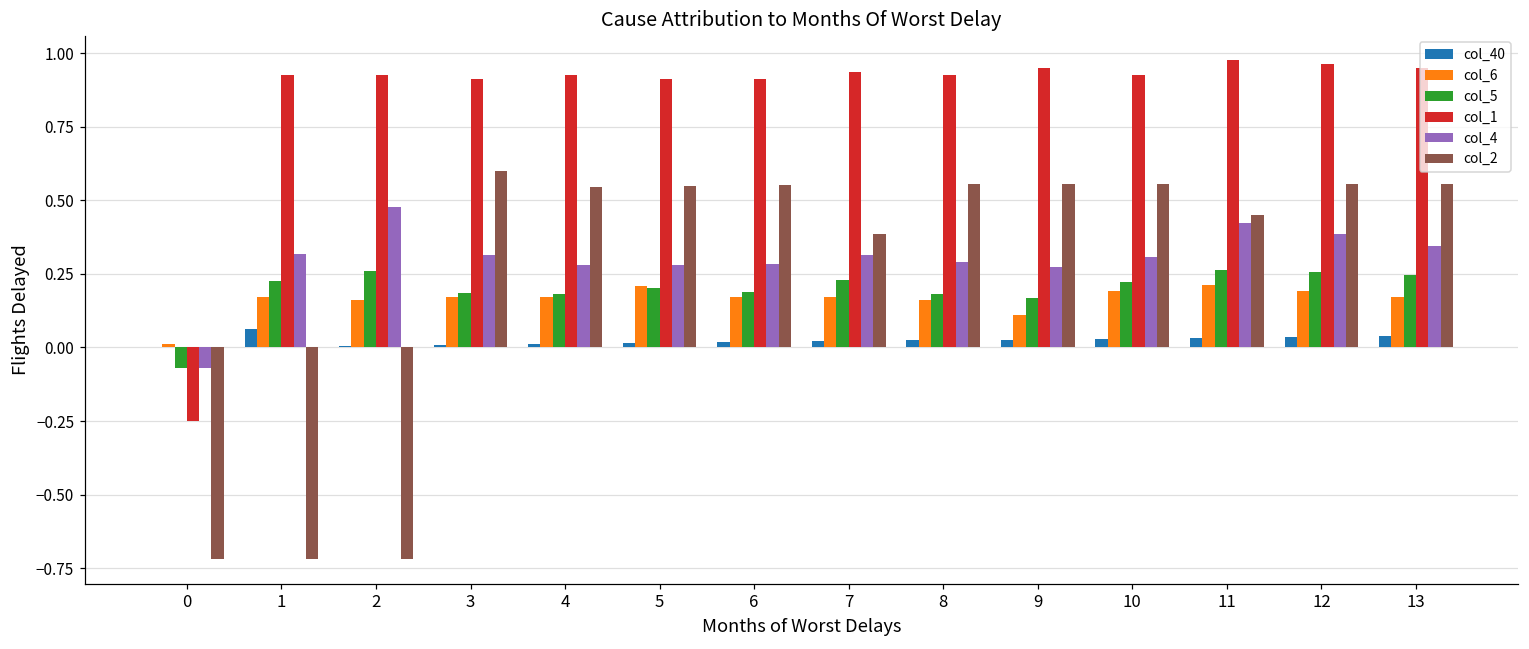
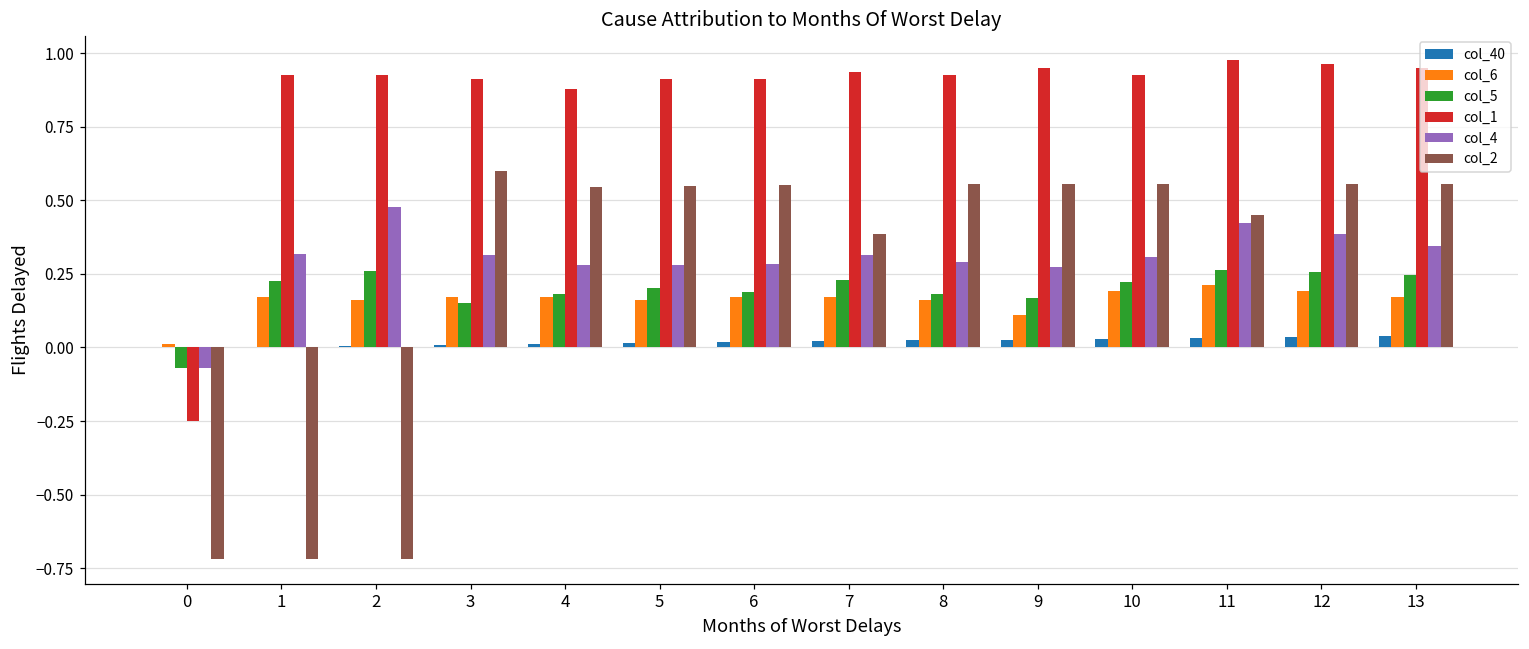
  {
    "col_40": {
      "0": 0.00,
-     "1": 0.06,
+     "1": 0.00,
      "4": 0.01,
      "5": 0.01,
      "6": 0.02,
      "7": 0.02,
      "8": 0.02,
      "9": 0.03,
      "10": 0.03,
      "11": 0.03,
      "12": 0.04,
      "13": 0.04
    },
    "col_6": {
      "0": 0.01,
      "1": 0.17,
      "2": 0.16,
      "3": 0.17,
      "4": 0.17,
-     "5": 0.21,
+     "5": 0.16,
      "6": 0.17,
      "7": 0.17,
      "8": 0.16,
      "9": 0.11,
      "10": 0.19,
      "11": 0.21,
      "12": 0.19,
      "13": 0.17
    },
    "col_5": {
      "0": -0.07,
      "1": 0.23,
      "2": 0.26,
-     "3": 0.19,
+     "3": 0.15,
      "4": 0.18,
      "5": 0.20,
      "6": 0.19,
      "7": 0.23,
      "8": 0.18,
      "9": 0.17,
      "10": 0.22,
      "11": 0.26,
      "12": 0.26,
      "13": 0.25
    },
    "col_1": {
      "0": -0.25,
      "1": 0.93,
      "2": 0.93,
      "3": 0.91,
-     "4": 0.93,
+     "4": 0.88,
      "5": 0.91,
      "6": 0.91,
      "7": 0.94,
      "8": 0.93,
      "9": 0.95,
      "10": 0.93,
      "11": 0.98,
      "12": 0.96
    },
    "col_4": {
      "0": -0.07,
      "1": 0.32,
      "2": 0.48,
      "3": 0.31,
      "4": 0.28,
      "5": 0.28,
      "6": 0.28,
      "7": 0.31,
      "8": 0.29,
      "9": 0.28,
      "10": 0.31,
      "11": 0.42,
      "12": 0.38,
      "13": 0.35
    },
    "col_2": {
      "0": -0.72,
      "1": -0.72,
      "2": -0.72,
      "3": 0.60,
      "4": 0.55,
      "5": 0.55,
      "6": 0.55,
      "7": 0.39,
      "8": 0.56,
      "9": 0.56,
      "10": 0.56,
      "11": 0.45,
      "12": 0.56,
      "13": 0.56
    }
  }
